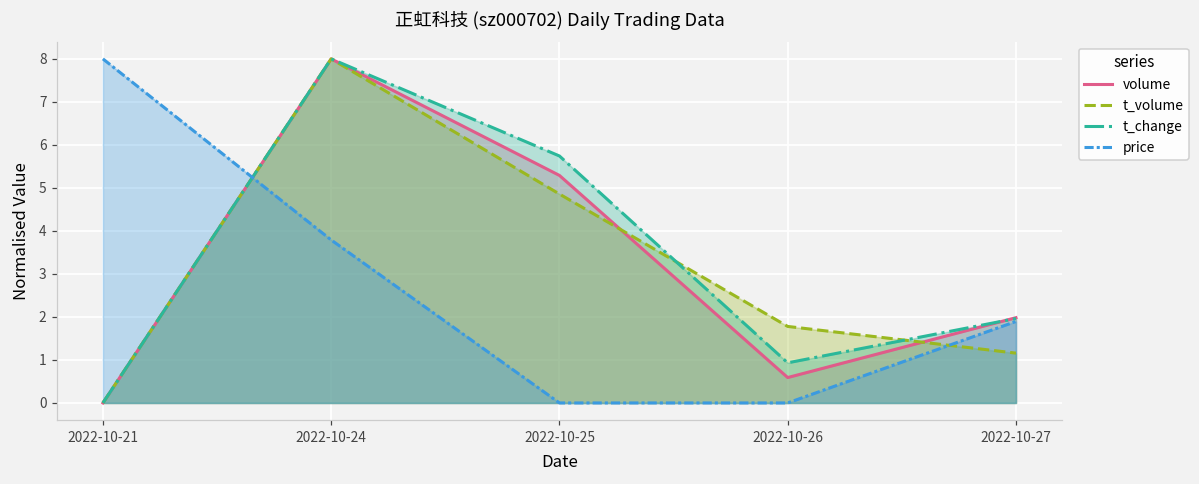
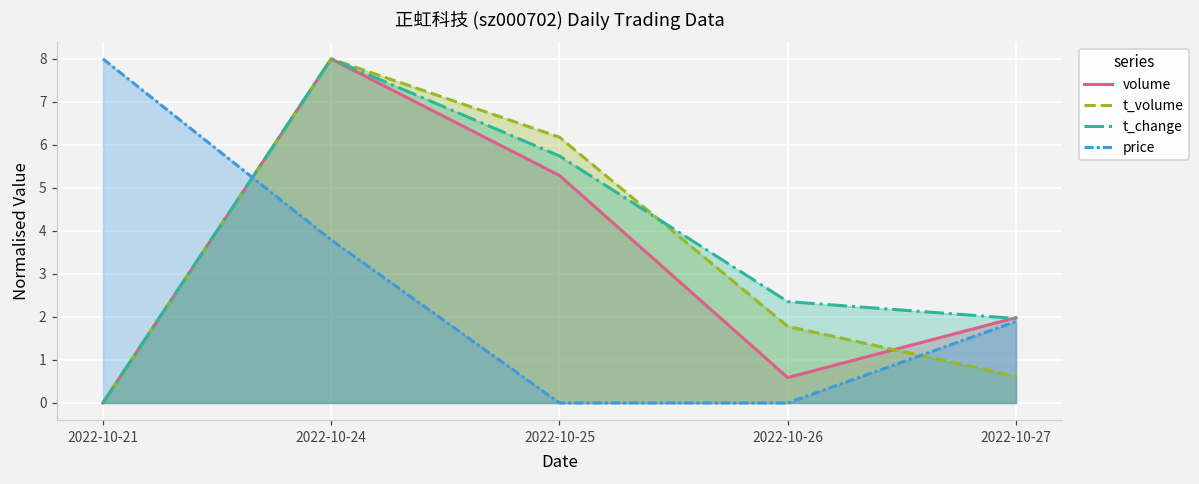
  {
    "volume": {
      "2022-10-25": 5.3,
      "2022-10-26": 0.6
    },
    "t_volume": {
-     "2022-10-25": 4.9,
+     "2022-10-25": 6.2,
      "2022-10-26": 1.8,
-     "2022-10-27": 1.2
+     "2022-10-27": 0.6
    },
    "t_change": {
      "2022-10-25": 5.7,
-     "2022-10-26": 0.9
+     "2022-10-26": 2.4
    },
    "price": {
      "2022-10-21": 8.0,
      "2022-10-24": 3.8,
      "2022-10-25": 0.0,
      "2022-10-26": 0.0,
      "2022-10-27": 1.9
    }
  }
